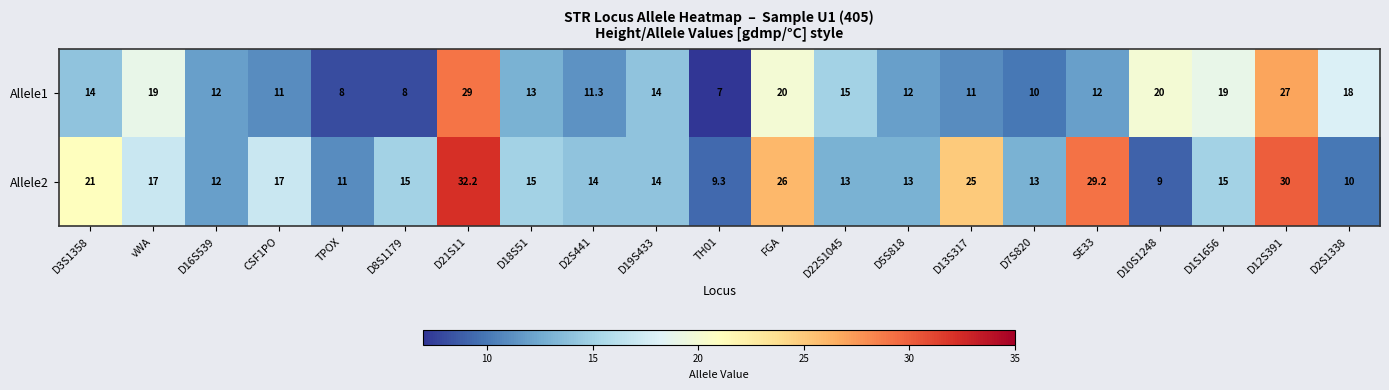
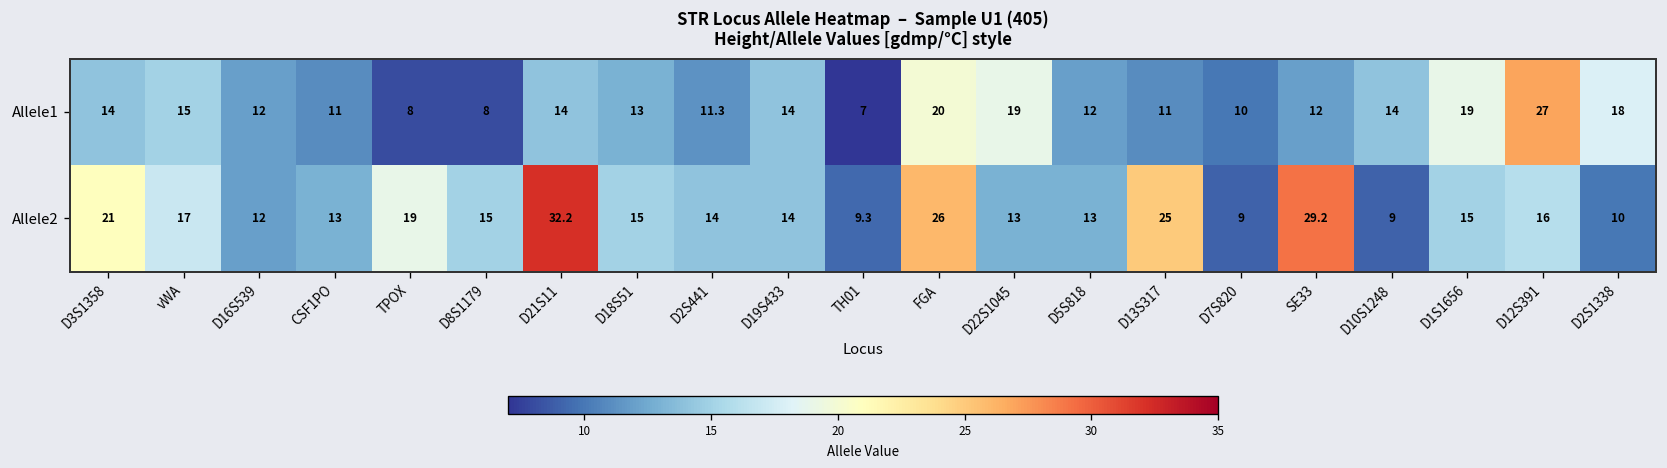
  {
    "Allele1": {
      "D3S1358": 14,
-     "vWA": 19,
+     "vWA": 15,
      "D16S539": 12,
      "CSF1PO": 11,
      "TPOX": 8,
      "D8S1179": 8,
-     "D21S11": 29,
+     "D21S11": 14,
      "D18S51": 13,
      "D2S441": 11.3,
      "D19S433": 14,
      "TH01": 7,
      "FGA": 20,
-     "D22S1045": 15,
+     "D22S1045": 19,
      "D5S818": 12,
      "D13S317": 11,
      "D7S820": 10,
      "SE33": 12,
-     "D10S1248": 20,
+     "D10S1248": 14,
      "D1S1656": 19,
      "D12S391": 27,
      "D2S1338": 18
    },
    "Allele2": {
      "D3S1358": 21,
      "vWA": 17,
      "D16S539": 12,
-     "CSF1PO": 17,
-     "TPOX": 11,
+     "CSF1PO": 13,
+     "TPOX": 19,
      "D8S1179": 15,
      "D21S11": 32.2,
      "D18S51": 15,
      "D2S441": 14,
      "D19S433": 14,
      "TH01": 9.3,
      "FGA": 26,
      "D22S1045": 13,
      "D5S818": 13,
      "D13S317": 25,
-     "D7S820": 13,
+     "D7S820": 9,
      "SE33": 29.2,
      "D10S1248": 9,
      "D1S1656": 15,
-     "D12S391": 30,
+     "D12S391": 16,
      "D2S1338": 10
    }
  }
